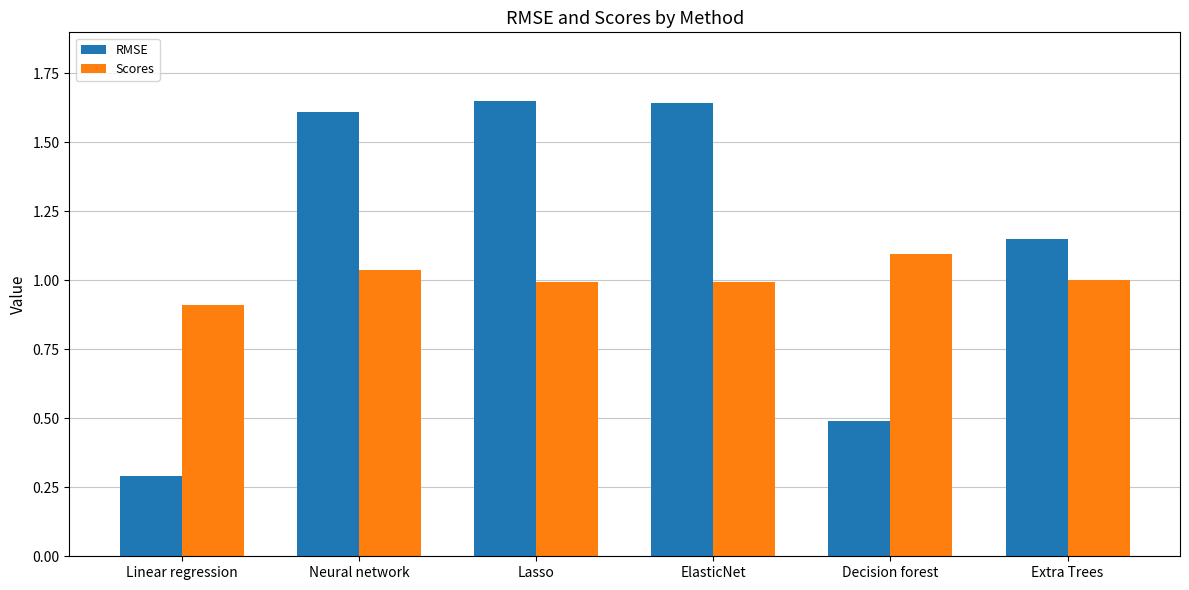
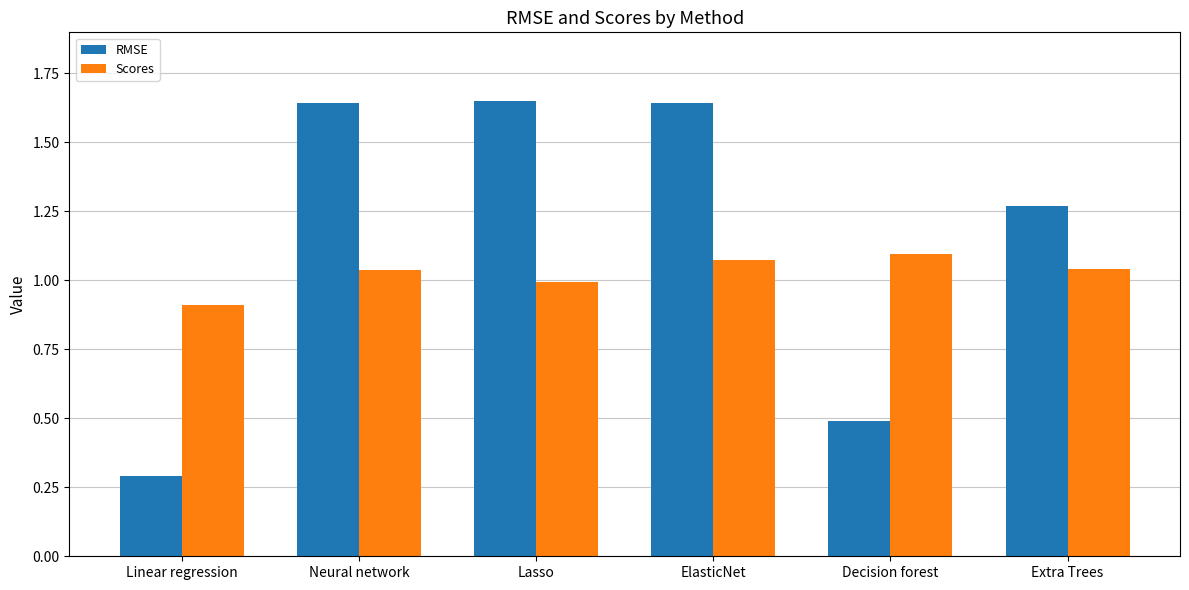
  {
    "RMSE": {
      "Linear regression": 0.29,
-     "Neural network": 1.61,
+     "Neural network": 1.64,
      "Lasso": 1.65,
      "ElasticNet": 1.64,
      "Decision forest": 0.49,
-     "Extra Trees": 1.15
+     "Extra Trees": 1.27
    },
    "Scores": {
      "Linear regression": 0.91,
      "Neural network": 1.04,
      "Lasso": 0.99,
-     "ElasticNet": 0.99,
+     "ElasticNet": 1.07,
      "Decision forest": 1.09,
-     "Extra Trees": 1.00
+     "Extra Trees": 1.04
    }
  }
